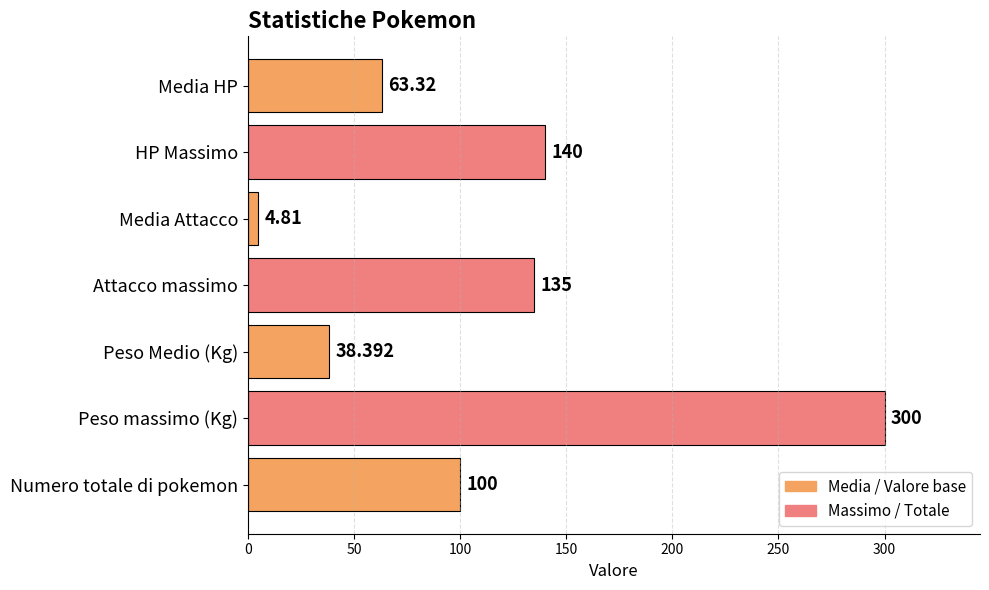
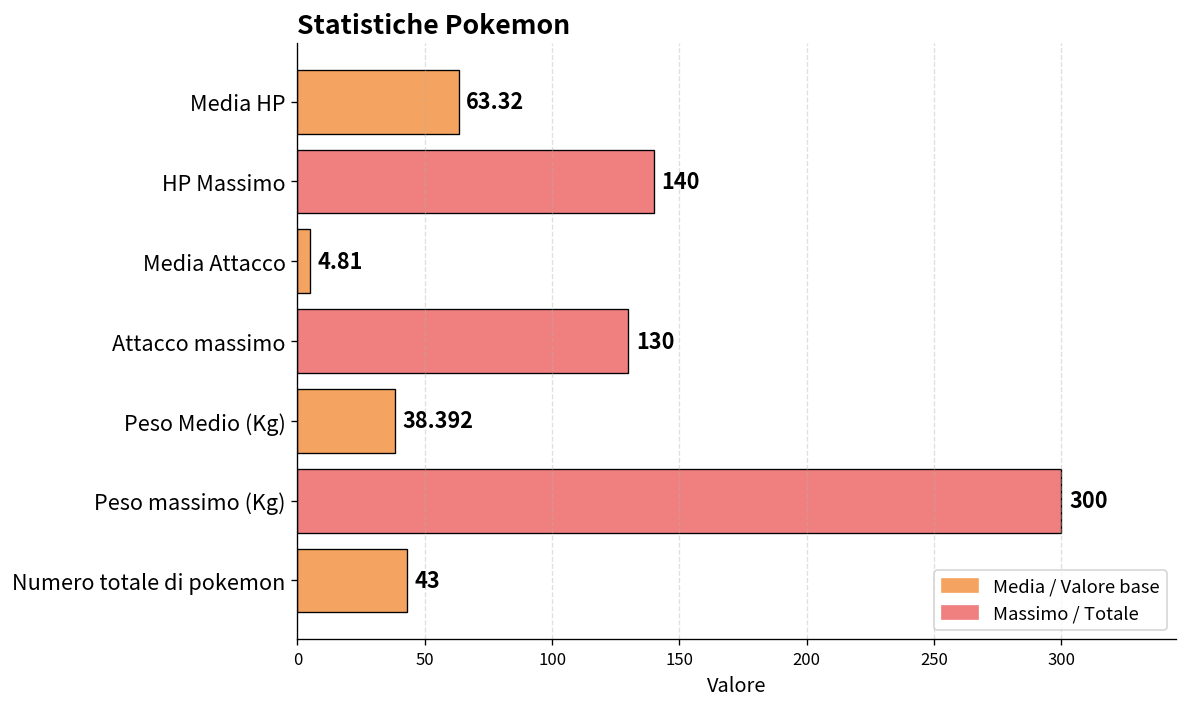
  {
    "Media HP": 63.32,
    "HP Massimo": 140,
    "Media Attacco": 4.81,
-   "Attacco massimo": 135,
+   "Attacco massimo": 130,
    "Peso Medio (Kg)": 38.392,
    "Peso massimo (Kg)": 300,
-   "Numero totale di pokemon": 100
+   "Numero totale di pokemon": 43
  }
